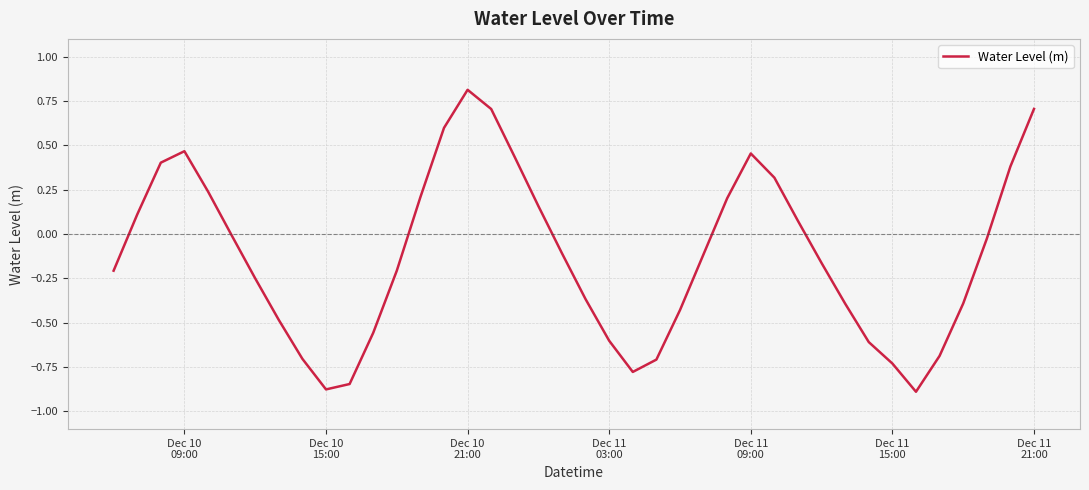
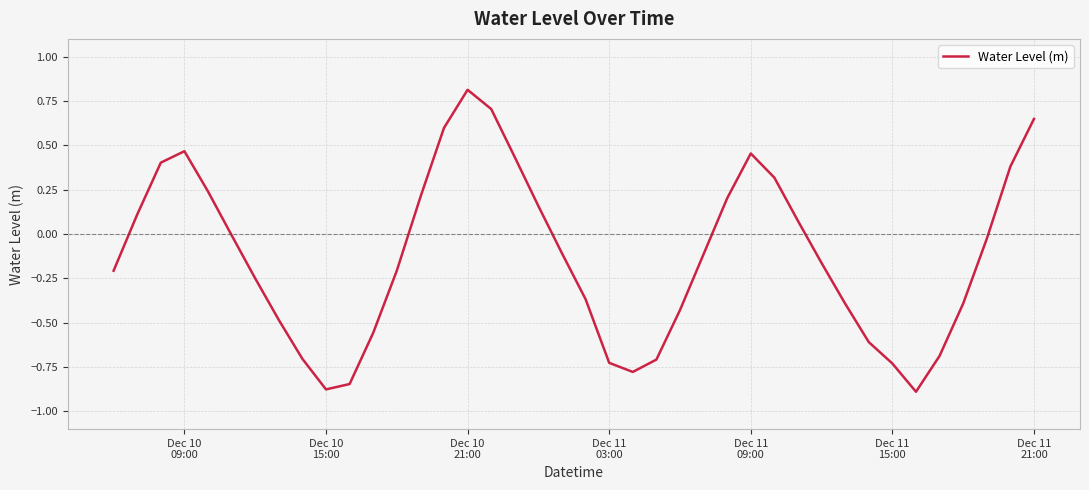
  {
    "Dec 10 09:00": 0.47,
    "Dec 10 15:00": -0.88,
    "Dec 10 21:00": 0.81,
-   "Dec 11 03:00": -0.60,
+   "Dec 11 03:00": -0.73,
    "Dec 11 09:00": 0.45,
    "Dec 11 15:00": -0.73,
-   "Dec 11 21:00": 0.71
+   "Dec 11 21:00": 0.65
  }
